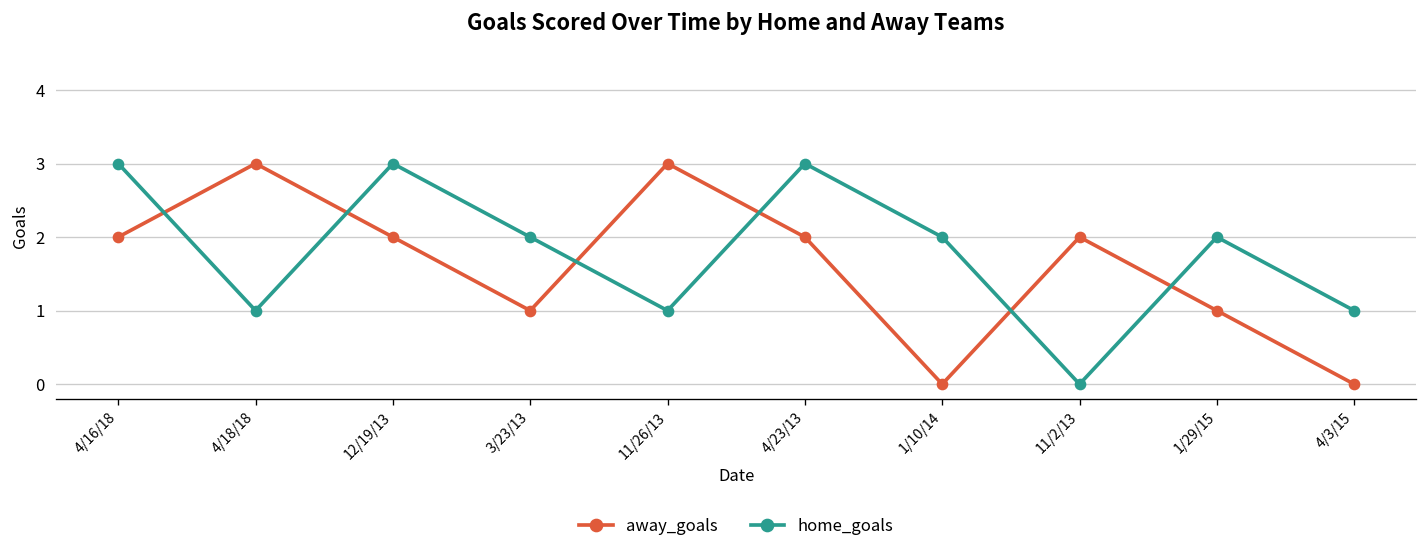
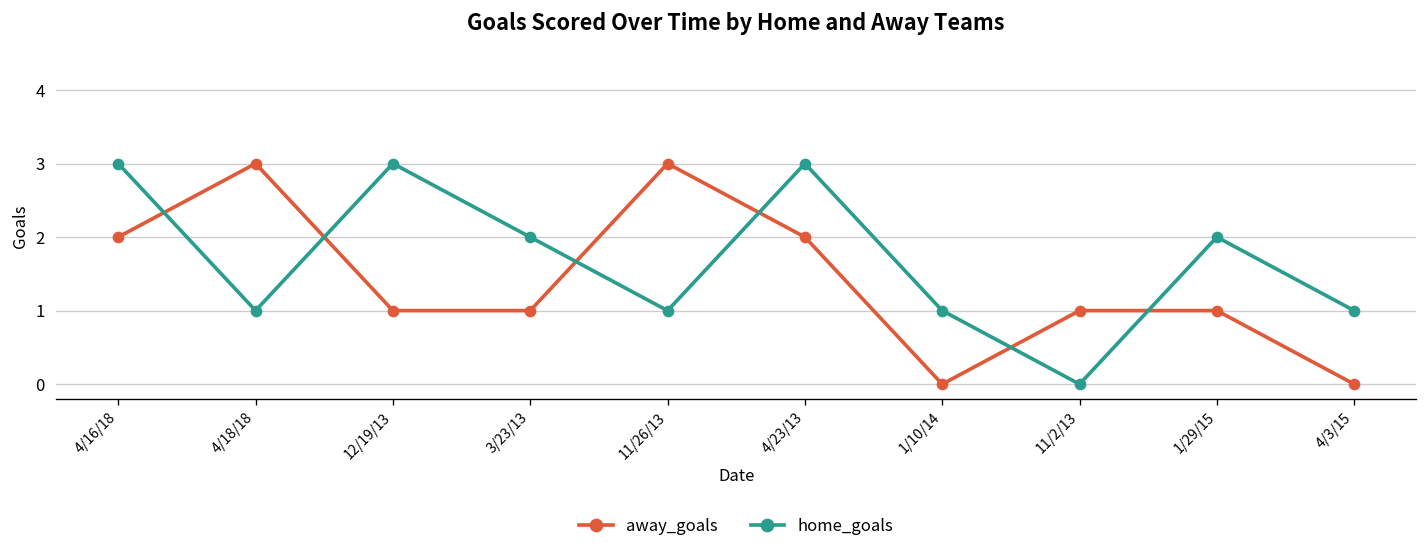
  {
    "away_goals": {
      "4/16/18": 2,
      "4/18/18": 3,
-     "12/19/13": 2,
+     "12/19/13": 1,
      "3/23/13": 1,
      "11/26/13": 3,
      "4/23/13": 2,
      "1/10/14": 0,
-     "11/2/13": 2,
+     "11/2/13": 1,
      "1/29/15": 1,
      "4/3/15": 0
    },
    "home_goals": {
      "4/16/18": 3,
      "4/18/18": 1,
      "12/19/13": 3,
      "3/23/13": 2,
      "11/26/13": 1,
      "4/23/13": 3,
-     "1/10/14": 2,
+     "1/10/14": 1,
      "11/2/13": 0,
      "1/29/15": 2,
      "4/3/15": 1
    }
  }
